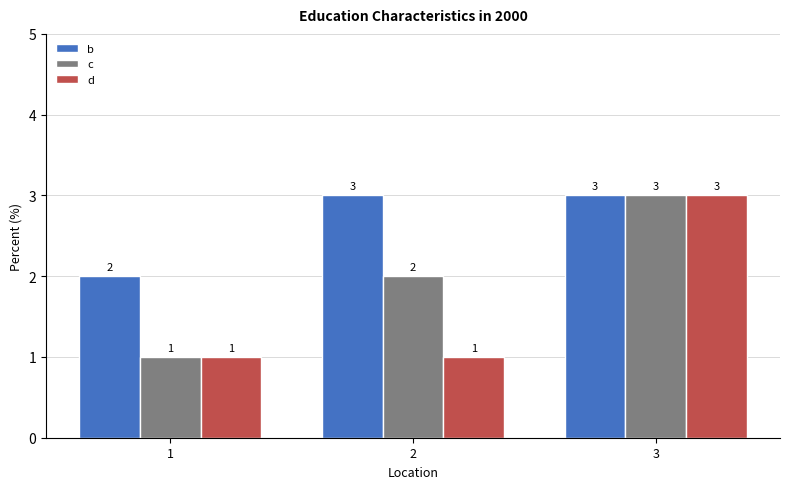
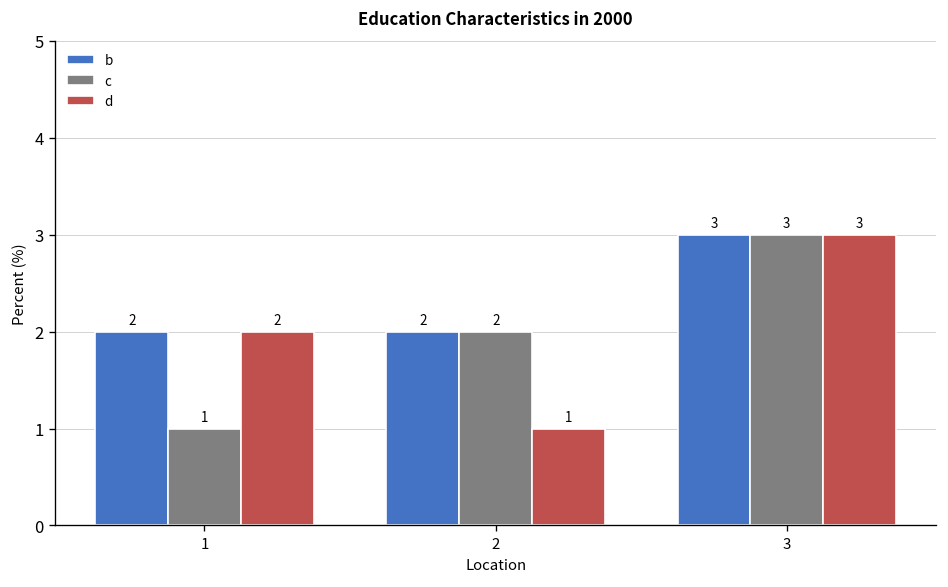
  {
    "b": {
      "1": 2,
-     "2": 3,
+     "2": 2,
      "3": 3
    },
    "c": {
      "1": 1,
      "2": 2,
      "3": 3
    },
    "d": {
-     "1": 1,
+     "1": 2,
      "2": 1,
      "3": 3
    }
  }
